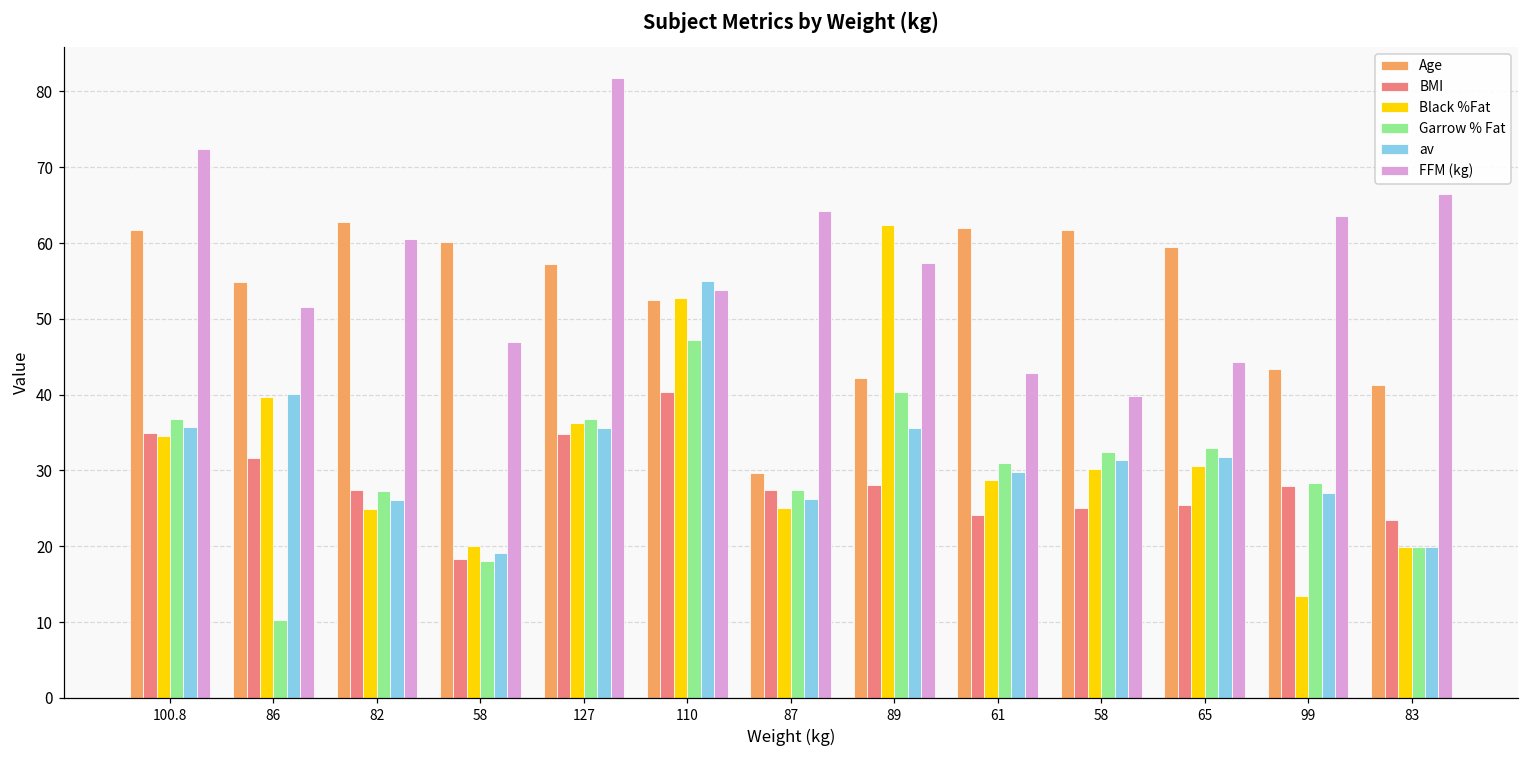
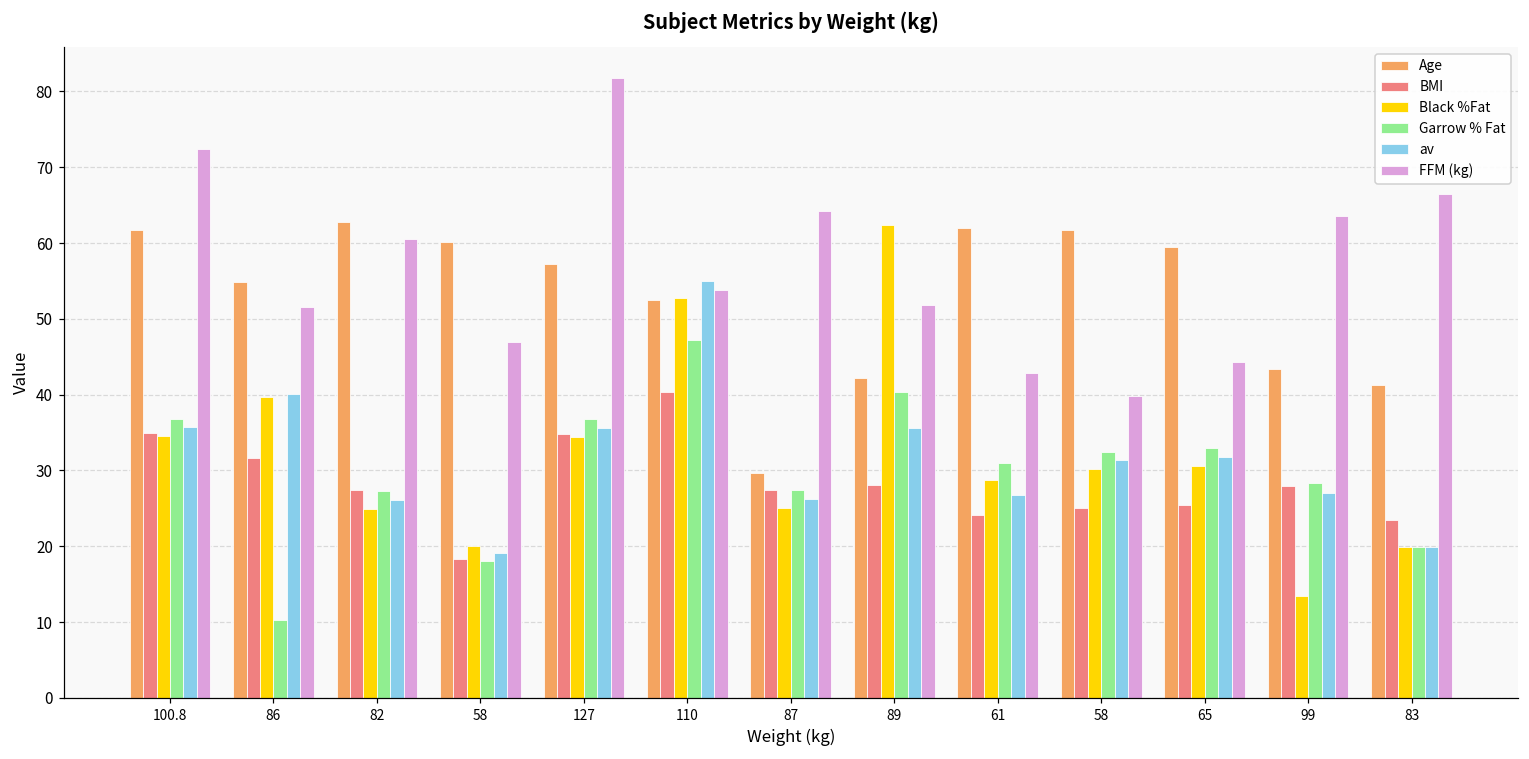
  {
    "Black %Fat": {
      "100.8": 35,
      "86": 40,
      "82": 25,
-     "127": 36,
+     "127": 34,
      "110": 53,
      "87": 25,
      "89": 62,
      "61": 29,
      "65": 31,
      "99": 13,
      "83": 20
    },
    "Garrow % Fat": {
      "100.8": 37,
      "86": 10,
      "82": 27,
      "127": 37,
      "110": 47,
      "87": 27,
      "89": 40,
      "61": 31,
      "65": 33,
      "99": 28,
      "83": 20
    },
    "av": {
      "100.8": 36,
      "86": 40,
      "82": 26,
      "127": 36,
      "110": 55,
      "87": 26,
      "89": 36,
-     "61": 30,
+     "61": 27,
      "65": 32,
      "99": 27,
      "83": 20
    },
    "FFM (kg)": {
      "100.8": 72,
      "86": 52,
      "82": 61,
      "127": 82,
      "110": 54,
      "87": 64,
-     "89": 57,
+     "89": 52,
      "61": 43,
      "65": 44,
      "99": 64,
      "83": 66
    }
  }
